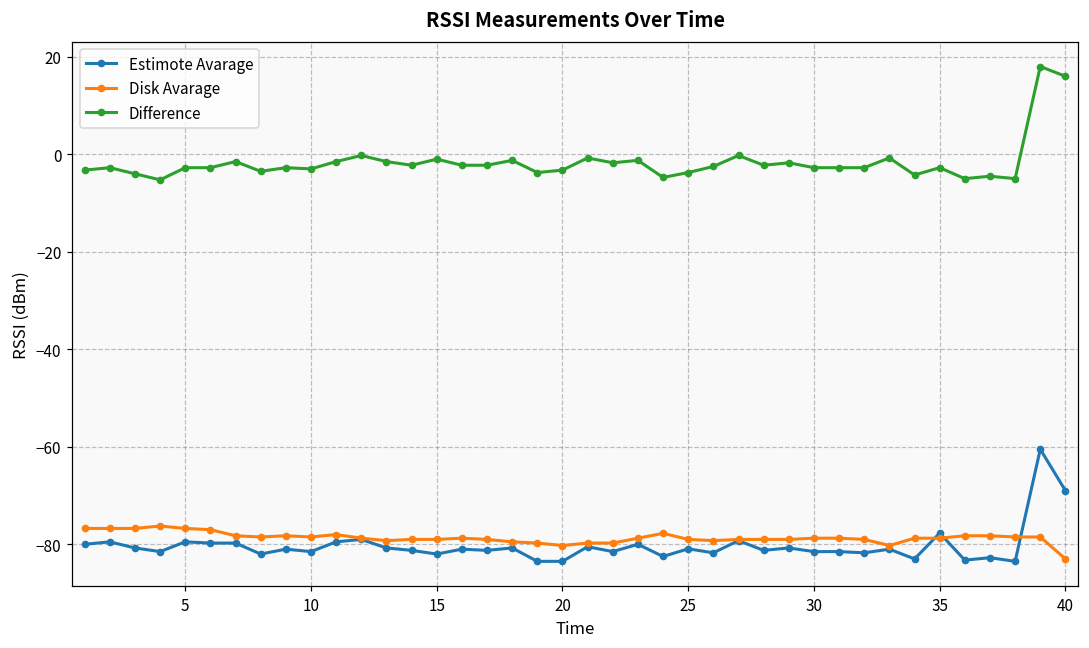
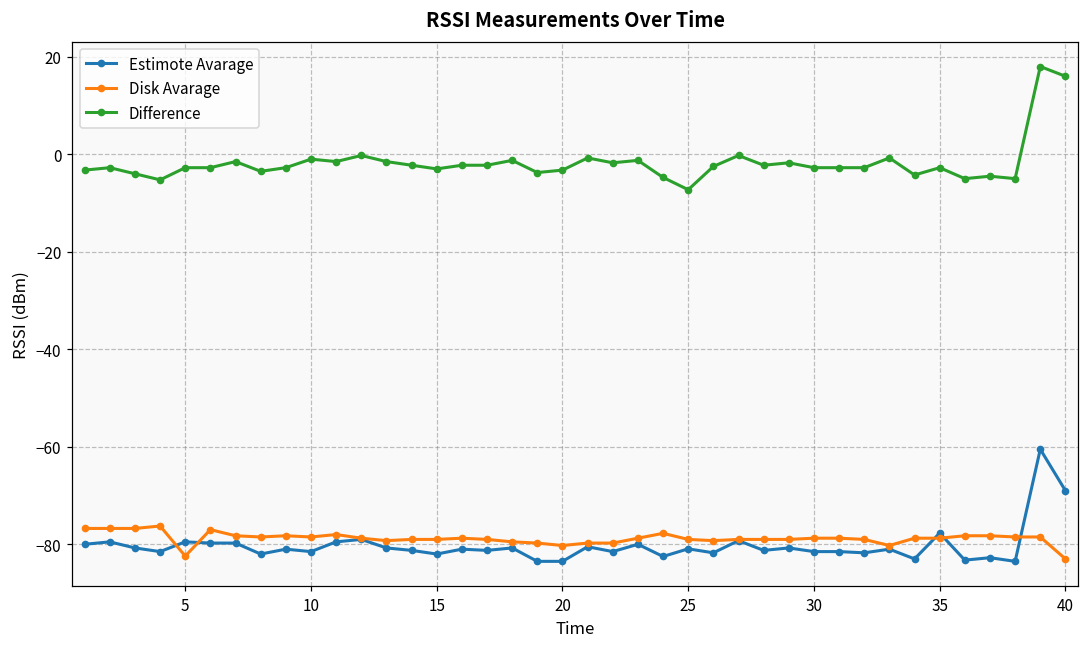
  {
    "Estimote Avarage": {
      "5": -80,
      "10": -82,
      "15": -82,
      "20": -84,
      "25": -81,
      "30": -82,
      "35": -78,
      "40": -69
    },
    "Disk Avarage": {
-     "5": -77,
+     "5": -82,
      "10": -79,
      "15": -79,
      "20": -80,
      "25": -79,
      "30": -79,
      "35": -79,
      "40": -83
    },
    "Difference": {
      "5": -3,
-     "10": -3,
-     "15": -1,
+     "10": -1,
+     "15": -3,
      "20": -3,
-     "25": -4,
+     "25": -7,
      "30": -3,
      "35": -3,
      "40": 16
    }
  }
